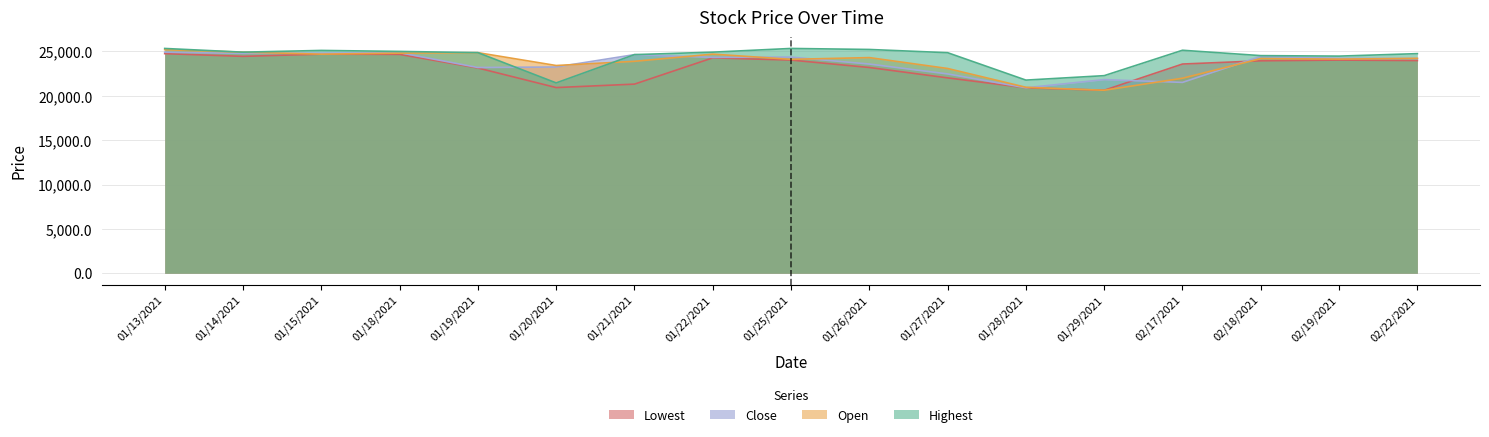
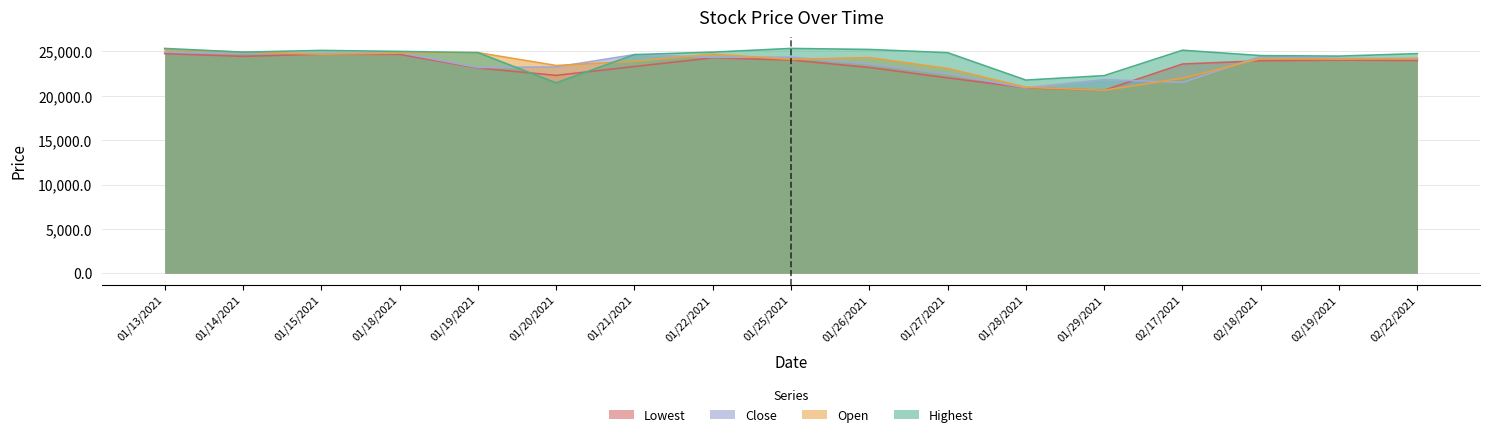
  {
    "Lowest": {
      "01/14/2021": "24,000",
-     "01/20/2021": "21,000",
-     "01/21/2021": "21,000",
+     "01/20/2021": "22,000",
+     "01/21/2021": "23,000",
      "01/26/2021": "23,000",
      "01/27/2021": "22,000",
      "02/17/2021": "24,000"
    },
    "Close": {
      "01/26/2021": "24,000",
      "01/27/2021": "22,000",
      "01/29/2021": "22,000",
      "02/17/2021": "22,000"
    },
    "Open": {
      "01/21/2021": "24,000",
      "01/26/2021": "24,000",
      "01/27/2021": "23,000",
      "02/17/2021": "22,000"
    },
    "Highest": {
      "01/15/2021": "25,000",
      "01/20/2021": "21,000",
      "01/25/2021": "25,000",
      "01/26/2021": "25,000",
      "01/27/2021": "25,000",
      "01/28/2021": "22,000",
      "01/29/2021": "22,000",
      "02/17/2021": "25,000",
      "02/22/2021": "25,000"
    }
  }
